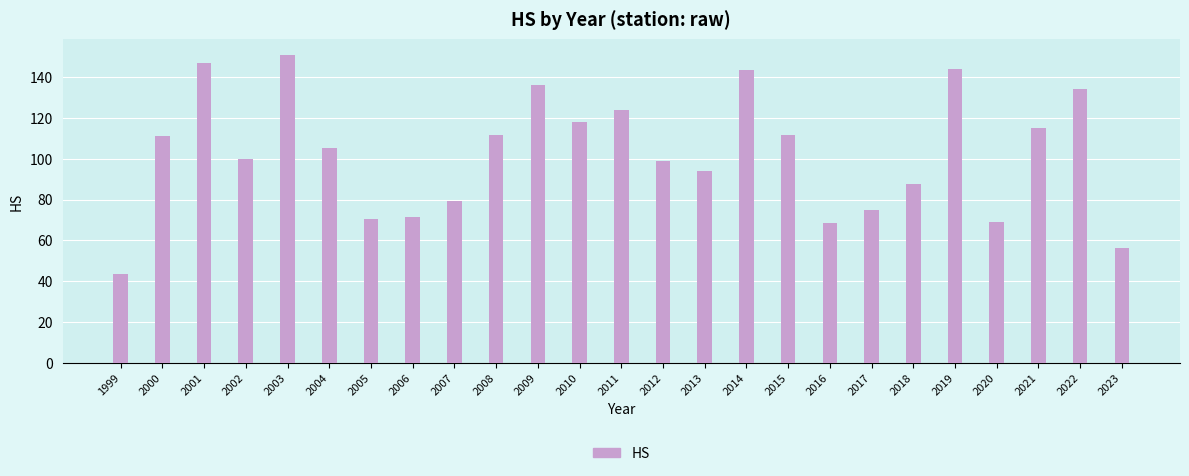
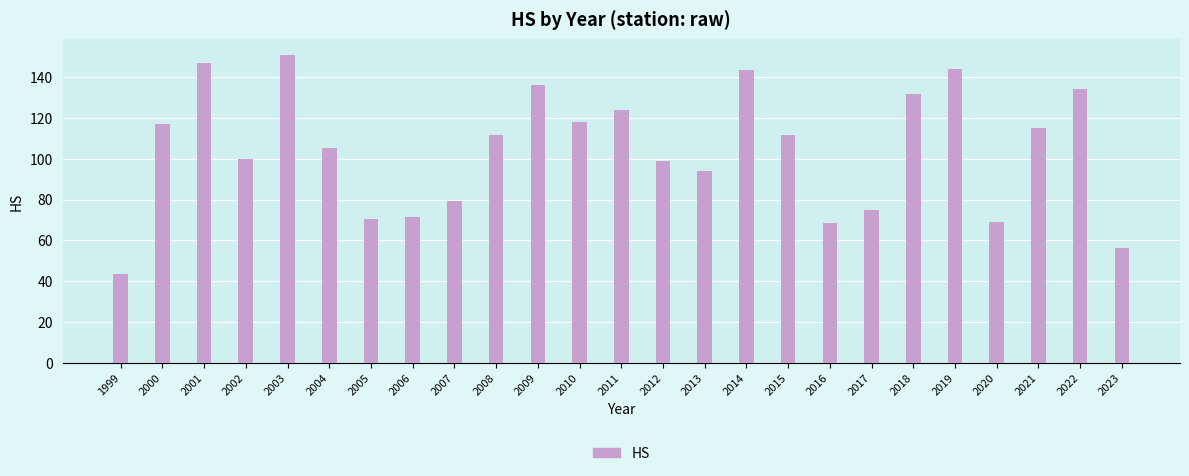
  {
    "1999": 44,
-   "2000": 111,
+   "2000": 117,
    "2001": 147,
    "2002": 100,
    "2003": 151,
    "2004": 105,
    "2005": 70,
    "2006": 71,
    "2007": 79,
    "2008": 111,
    "2009": 136,
    "2010": 118,
    "2011": 124,
    "2012": 99,
    "2013": 94,
    "2014": 143,
    "2015": 111,
    "2016": 68,
    "2017": 75,
-   "2018": 88,
+   "2018": 132,
    "2019": 144,
    "2020": 69,
    "2021": 115,
    "2022": 134,
    "2023": 56
  }
